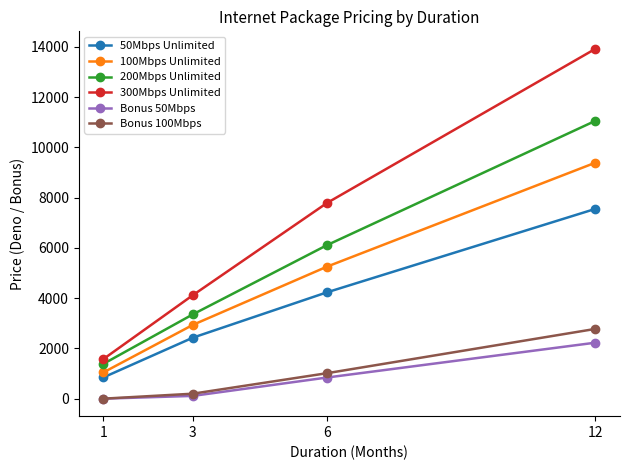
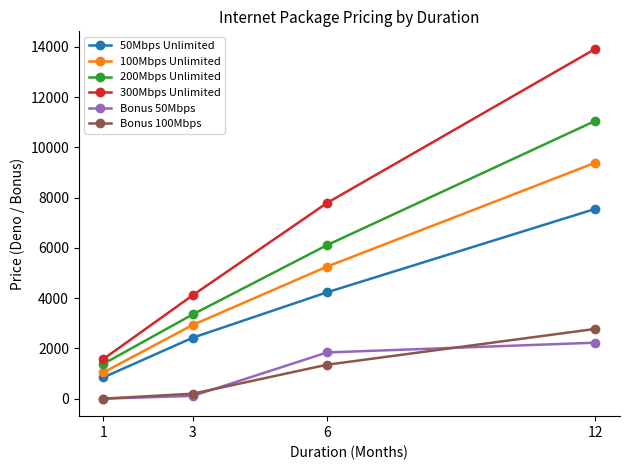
  {
    "50Mbps Unlimited": {
      "1": 800,
      "3": 2400,
      "6": 4200,
      "12": 7600
    },
    "100Mbps Unlimited": {
      "1": 1000,
      "3": 2900,
      "6": 5300,
      "12": 9400
    },
    "200Mbps Unlimited": {
      "1": 1400,
      "3": 3400,
      "6": 6100,
      "12": 11100
    },
    "300Mbps Unlimited": {
      "1": 1600,
      "3": 4100,
      "6": 7800,
      "12": 13900
    },
    "Bonus 50Mbps": {
-     "6": 800,
+     "6": 1800,
      "12": 2200
    },
    "Bonus 100Mbps": {
-     "6": 1000,
+     "6": 1400,
      "12": 2800
    }
  }
